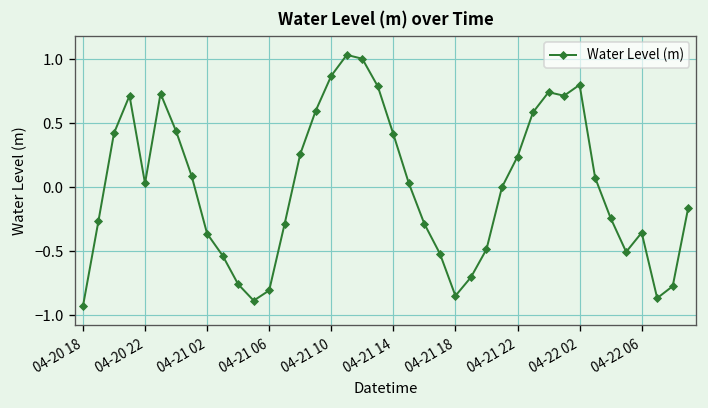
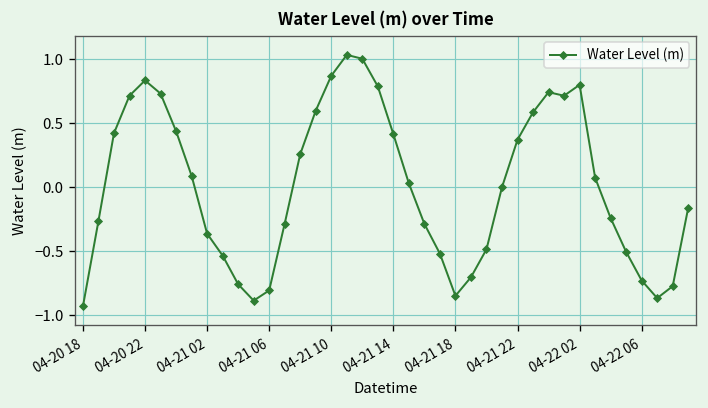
  {
    "04-20 18": -0.93,
-   "04-20 22": 0.03,
+   "04-20 22": 0.84,
    "04-21 02": -0.36,
    "04-21 06": -0.81,
    "04-21 10": 0.87,
    "04-21 14": 0.42,
    "04-21 18": -0.85,
-   "04-21 22": 0.24,
+   "04-21 22": 0.37,
    "04-22 02": 0.80,
-   "04-22 06": -0.35
+   "04-22 06": -0.73
  }
